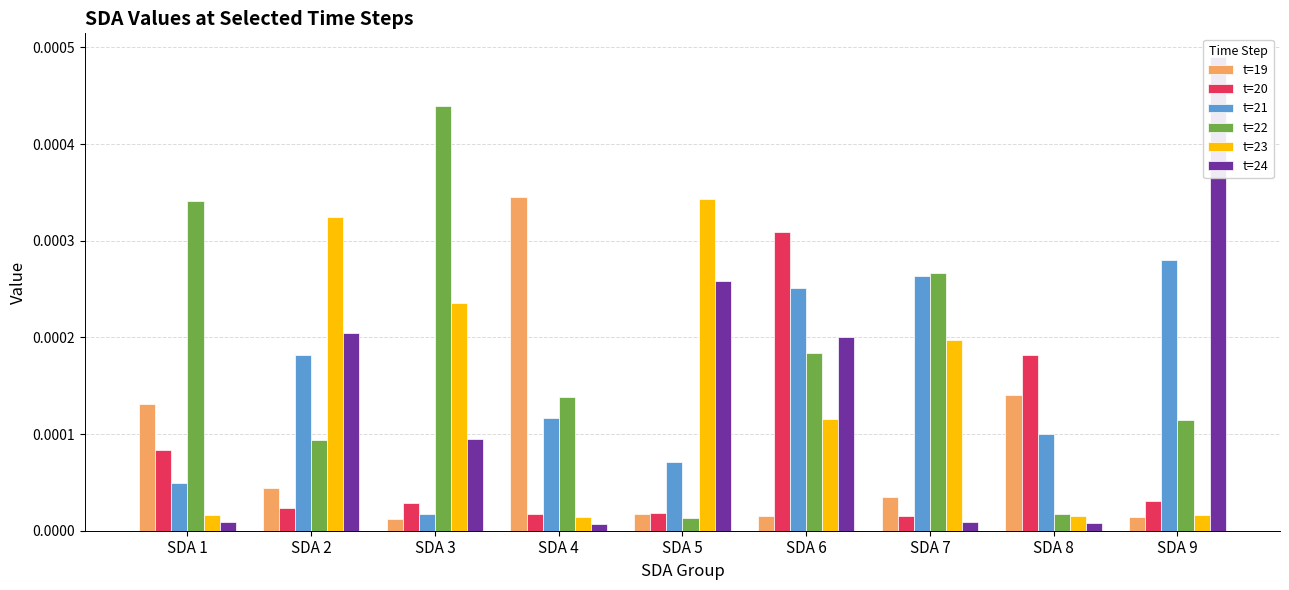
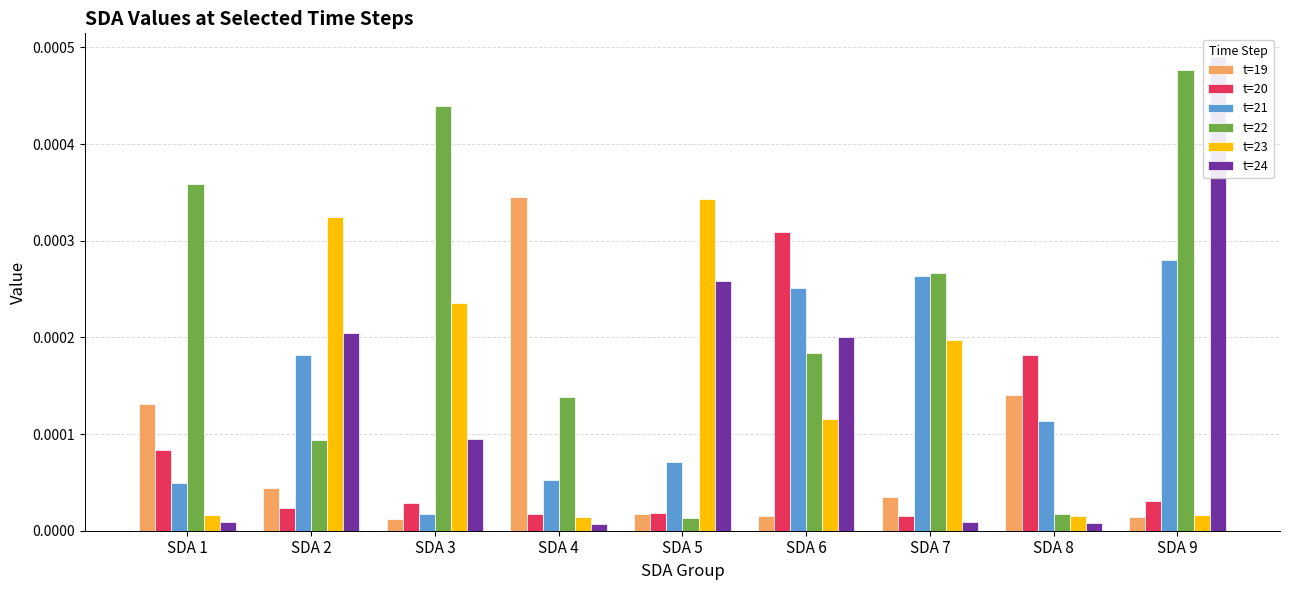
  {
    "t=19": {
      "SDA 1": 0.00013,
      "SDA 2": 0.00004,
      "SDA 3": 0.00001,
      "SDA 4": 0.00035,
      "SDA 5": 0.00002,
      "SDA 6": 0.00002,
      "SDA 7": 0.00004,
      "SDA 8": 0.00014,
      "SDA 9": 0.00001
    },
    "t=20": {
      "SDA 1": 0.00008,
      "SDA 2": 0.00002,
      "SDA 3": 0.00003,
      "SDA 4": 0.00002,
      "SDA 5": 0.00002,
      "SDA 6": 0.00031,
      "SDA 7": 0.00002,
      "SDA 8": 0.00018,
      "SDA 9": 0.00003
    },
    "t=21": {
      "SDA 1": 0.00005,
      "SDA 2": 0.00018,
      "SDA 3": 0.00002,
-     "SDA 4": 0.00012,
+     "SDA 4": 0.00005,
      "SDA 5": 0.00007,
      "SDA 6": 0.00025,
      "SDA 7": 0.00026,
-     "SDA 8": 0.00010,
+     "SDA 8": 0.00011,
      "SDA 9": 0.00028
    },
    "t=22": {
-     "SDA 1": 0.00034,
+     "SDA 1": 0.00036,
      "SDA 2": 0.00009,
      "SDA 3": 0.00044,
      "SDA 4": 0.00014,
      "SDA 5": 0.00001,
      "SDA 6": 0.00018,
      "SDA 7": 0.00027,
      "SDA 8": 0.00002,
-     "SDA 9": 0.00012
+     "SDA 9": 0.00048
    },
    "t=23": {
      "SDA 1": 0.00002,
      "SDA 2": 0.00032,
      "SDA 3": 0.00024,
      "SDA 4": 0.00001,
      "SDA 5": 0.00034,
      "SDA 6": 0.00012,
      "SDA 7": 0.00020,
      "SDA 8": 0.00002,
      "SDA 9": 0.00002
    },
    "t=24": {
      "SDA 1": 0.00001,
      "SDA 2": 0.00021,
      "SDA 3": 0.00010,
      "SDA 4": 0.00001,
      "SDA 5": 0.00026,
      "SDA 6": 0.00020,
      "SDA 7": 0.00001,
      "SDA 8": 0.00001
    }
  }
